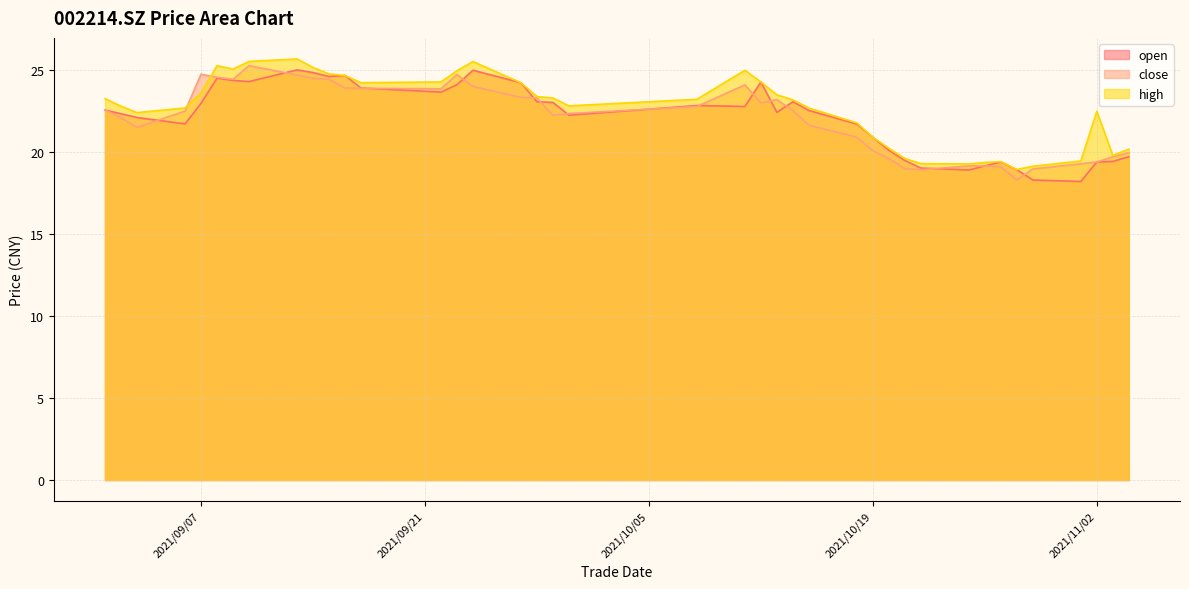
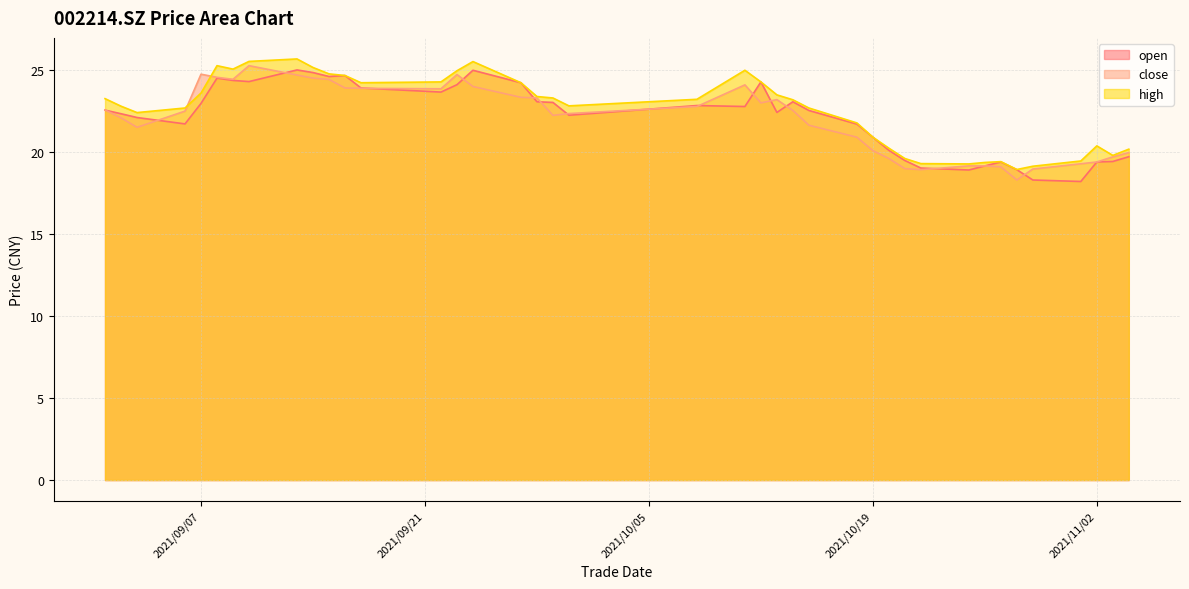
  {
    "high": {
      "2021/09/07": 23.6,
-     "2021/11/02": 22.5
+     "2021/11/02": 20.4
    }
  }
